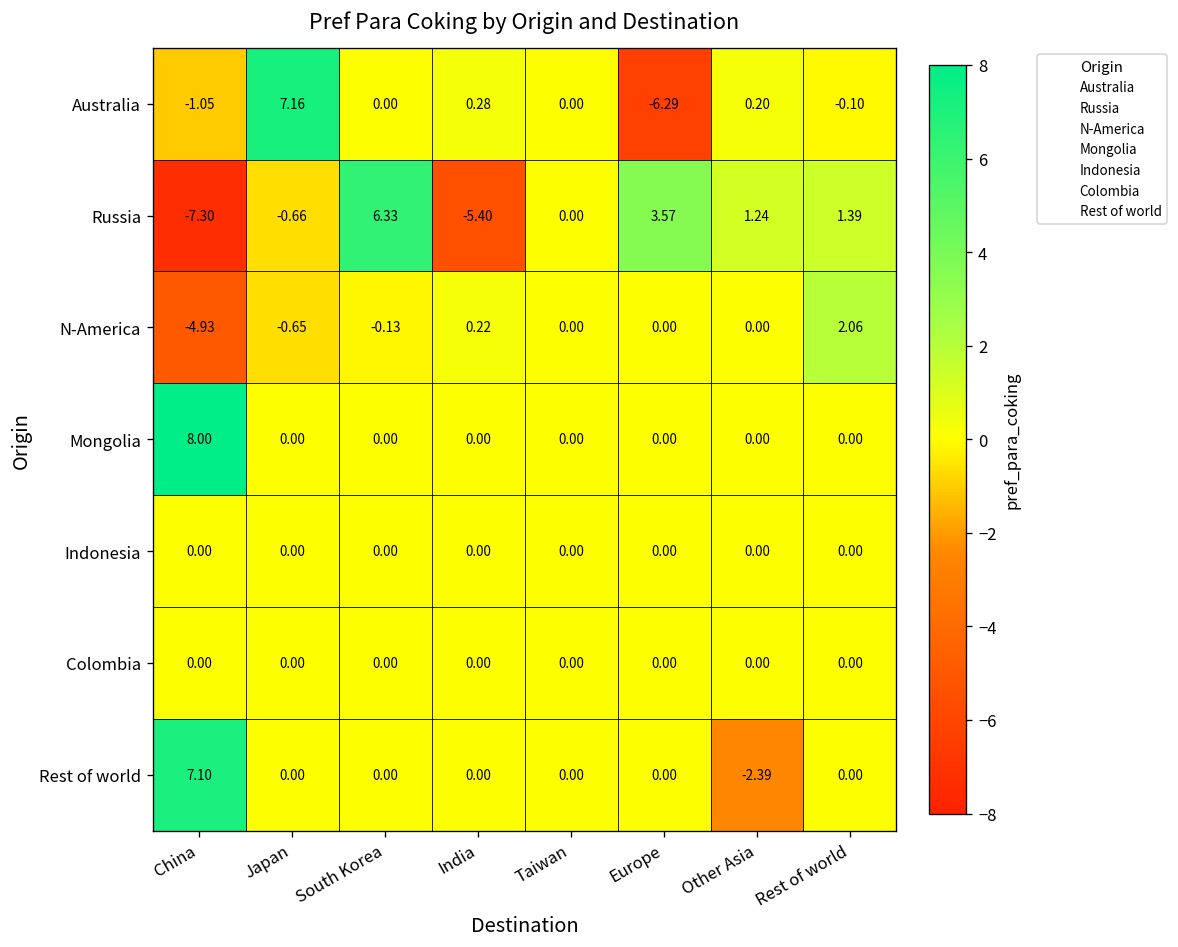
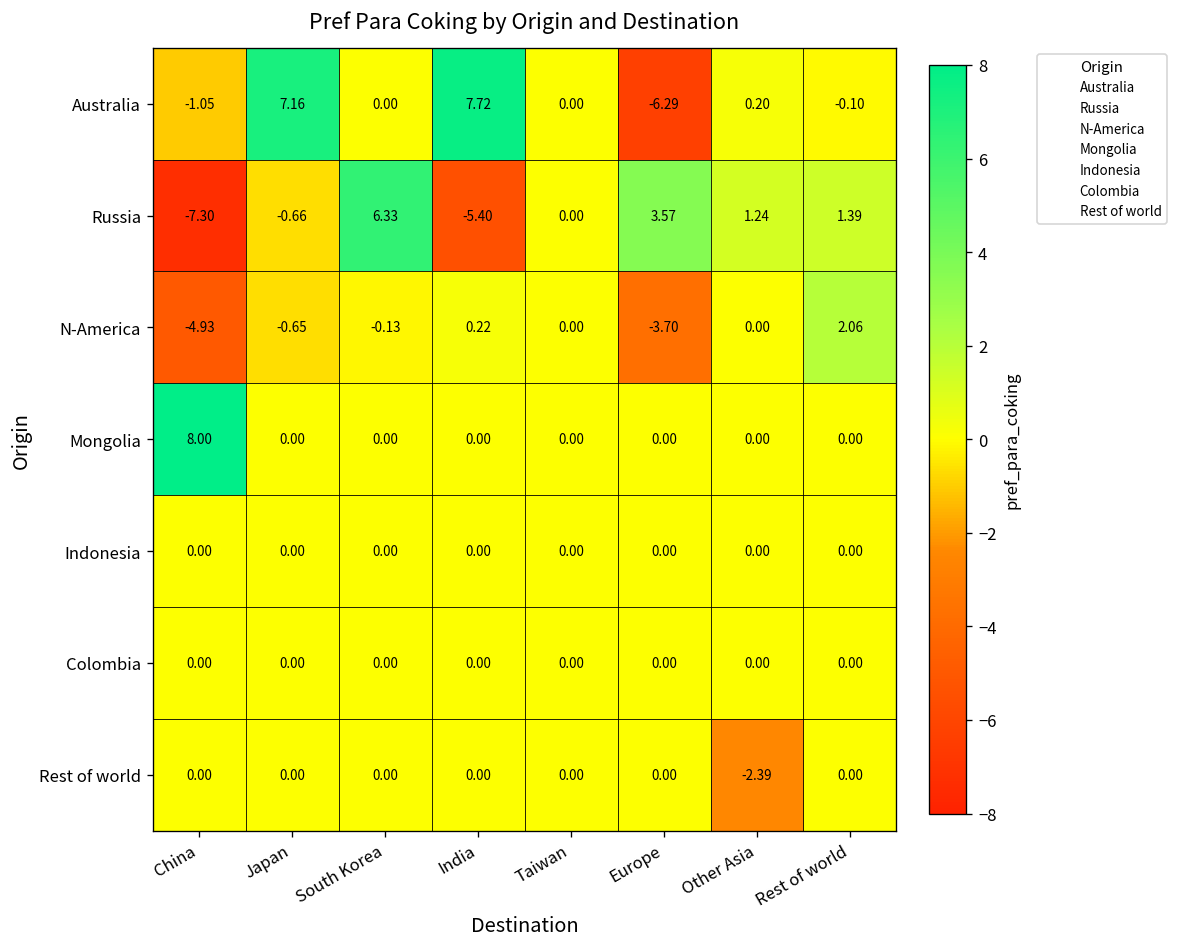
  {
    "Australia": {
      "China": -1.05,
      "Japan": 7.16,
      "South Korea": 0.00,
-     "India": 0.28,
+     "India": 7.72,
      "Taiwan": 0.00,
      "Europe": -6.29,
      "Other Asia": 0.20,
      "Rest of world": -0.10
    },
    "Russia": {
      "China": -7.30,
      "Japan": -0.66,
      "South Korea": 6.33,
      "India": -5.40,
      "Taiwan": 0.00,
      "Europe": 3.57,
      "Other Asia": 1.24,
      "Rest of world": 1.39
    },
    "N-America": {
      "China": -4.93,
      "Japan": -0.65,
      "South Korea": -0.13,
      "India": 0.22,
      "Taiwan": 0.00,
-     "Europe": 0.00,
+     "Europe": -3.70,
      "Other Asia": 0.00,
      "Rest of world": 2.06
    },
    "Mongolia": {
      "China": 8.00,
      "Japan": 0.00,
      "South Korea": 0.00,
      "India": 0.00,
      "Taiwan": 0.00,
      "Europe": 0.00,
      "Other Asia": 0.00,
      "Rest of world": 0.00
    },
    "Indonesia": {
      "China": 0.00,
      "Japan": 0.00,
      "South Korea": 0.00,
      "India": 0.00,
      "Taiwan": 0.00,
      "Europe": 0.00,
      "Other Asia": 0.00,
      "Rest of world": 0.00
    },
    "Colombia": {
      "China": 0.00,
      "Japan": 0.00,
      "South Korea": 0.00,
      "India": 0.00,
      "Taiwan": 0.00,
      "Europe": 0.00,
      "Other Asia": 0.00,
      "Rest of world": 0.00
    },
    "Rest of world": {
-     "China": 7.10,
+     "China": 0.00,
      "Japan": 0.00,
      "South Korea": 0.00,
      "India": 0.00,
      "Taiwan": 0.00,
      "Europe": 0.00,
      "Other Asia": -2.39,
      "Rest of world": 0.00
    }
  }
